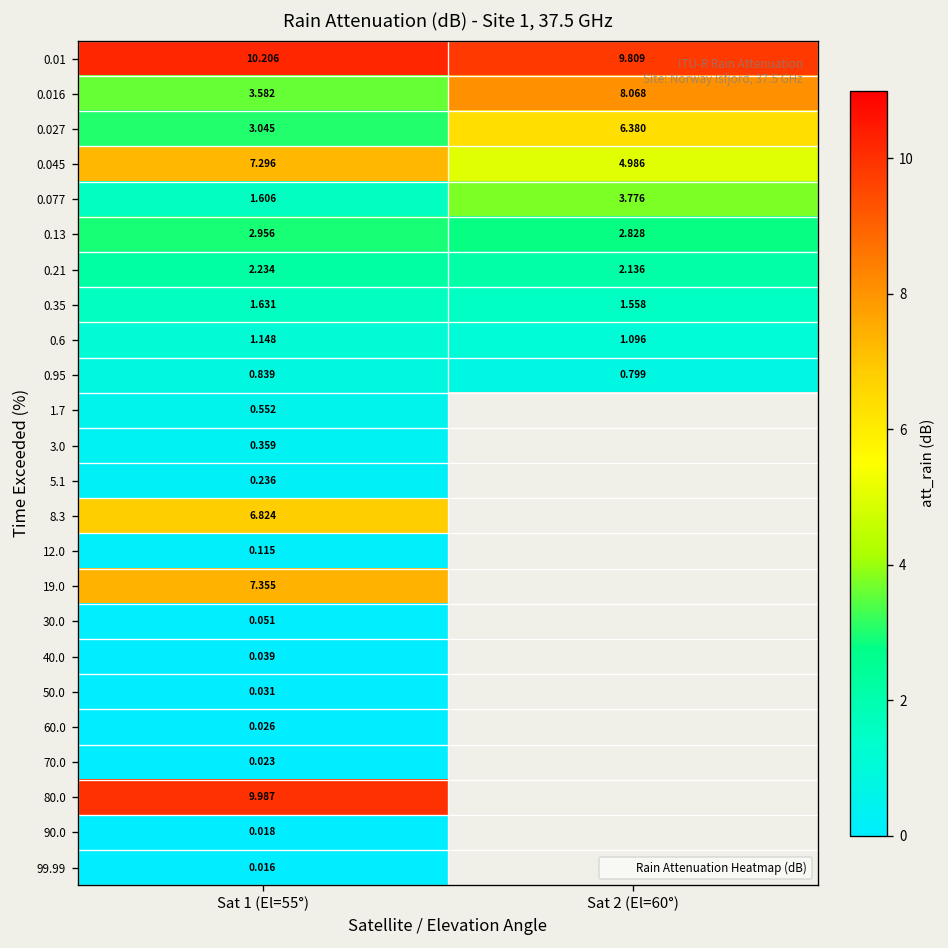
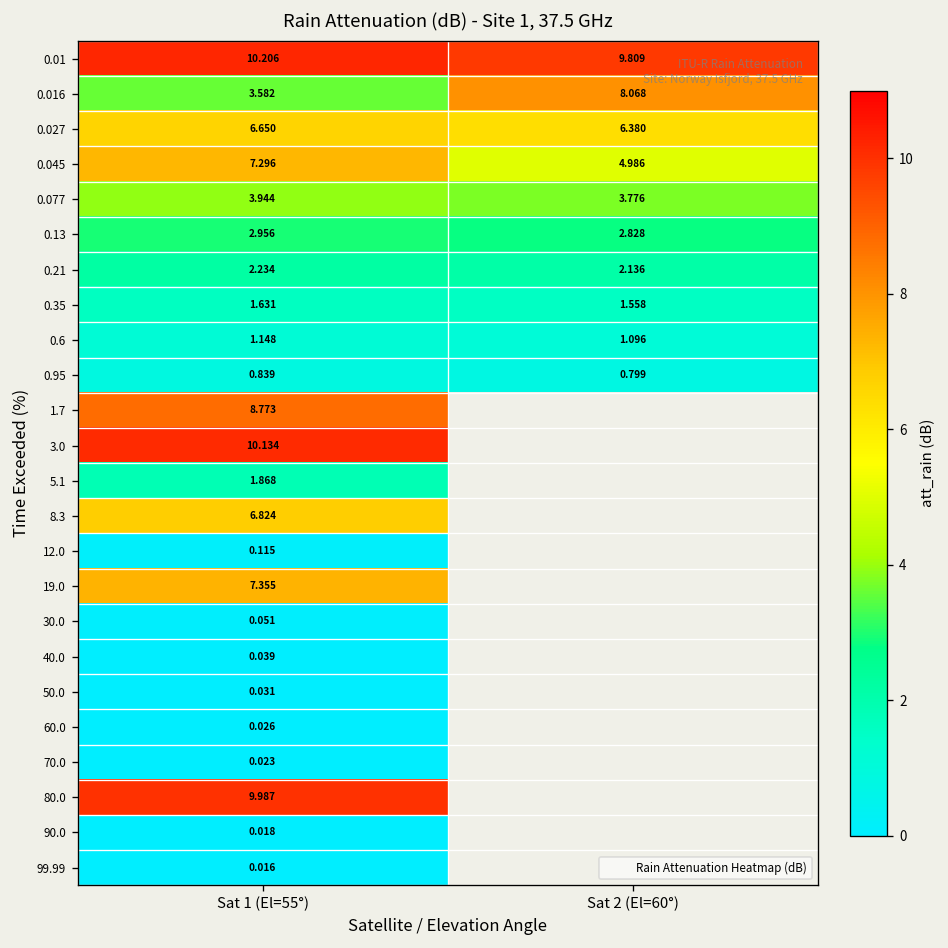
  {
    "0.01": {
      "Sat 1 (El=55°)": 10.206
    },
    "0.016": {
      "Sat 1 (El=55°)": 3.582,
      "Sat 2 (El=60°)": 8.068
    },
    "0.027": {
-     "Sat 1 (El=55°)": 3.045,
+     "Sat 1 (El=55°)": 6.650,
      "Sat 2 (El=60°)": 6.380
    },
    "0.045": {
      "Sat 1 (El=55°)": 7.296,
      "Sat 2 (El=60°)": 4.986
    },
    "0.077": {
-     "Sat 1 (El=55°)": 1.606,
+     "Sat 1 (El=55°)": 3.944,
      "Sat 2 (El=60°)": 3.776
    },
    "0.13": {
      "Sat 1 (El=55°)": 2.956,
      "Sat 2 (El=60°)": 2.828
    },
    "0.21": {
      "Sat 1 (El=55°)": 2.234,
      "Sat 2 (El=60°)": 2.136
    },
    "0.35": {
      "Sat 1 (El=55°)": 1.631,
      "Sat 2 (El=60°)": 1.558
    },
    "0.6": {
      "Sat 1 (El=55°)": 1.148,
      "Sat 2 (El=60°)": 1.096
    },
    "0.95": {
      "Sat 1 (El=55°)": 0.839,
      "Sat 2 (El=60°)": 0.799
    },
    "1.7": {
-     "Sat 1 (El=55°)": 0.552
+     "Sat 1 (El=55°)": 8.773
    },
    "3.0": {
-     "Sat 1 (El=55°)": 0.359
+     "Sat 1 (El=55°)": 10.134
    },
    "5.1": {
-     "Sat 1 (El=55°)": 0.236
+     "Sat 1 (El=55°)": 1.868
    },
    "8.3": {
      "Sat 1 (El=55°)": 6.824
    },
    "12.0": {
      "Sat 1 (El=55°)": 0.115
    },
    "19.0": {
      "Sat 1 (El=55°)": 7.355
    },
    "30.0": {
      "Sat 1 (El=55°)": 0.051
    },
    "40.0": {
      "Sat 1 (El=55°)": 0.039
    },
    "50.0": {
      "Sat 1 (El=55°)": 0.031
    },
    "60.0": {
      "Sat 1 (El=55°)": 0.026
    },
    "70.0": {
      "Sat 1 (El=55°)": 0.023
    },
    "80.0": {
      "Sat 1 (El=55°)": 9.987
    },
    "90.0": {
      "Sat 1 (El=55°)": 0.018
    },
    "99.99": {
      "Sat 1 (El=55°)": 0.016
    }
  }
